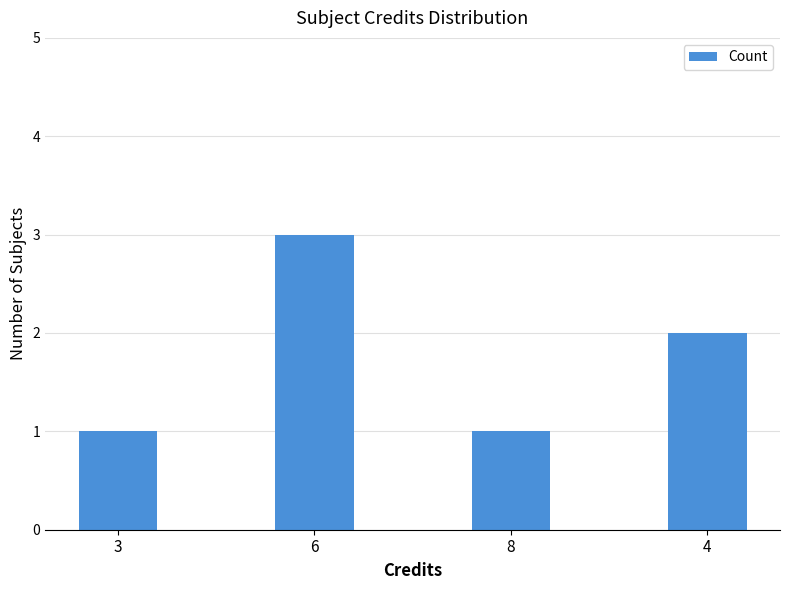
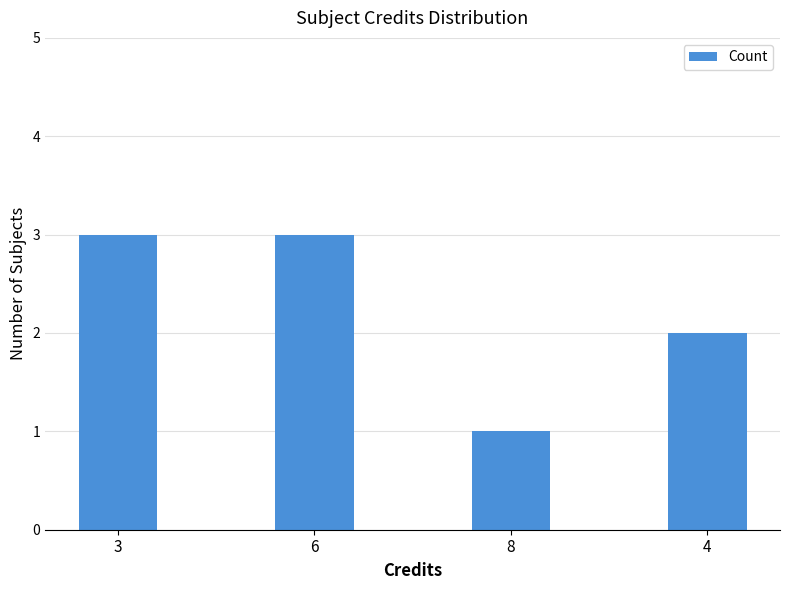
  {
-   "3": 1,
+   "3": 3,
    "6": 3,
    "8": 1,
    "4": 2
  }
